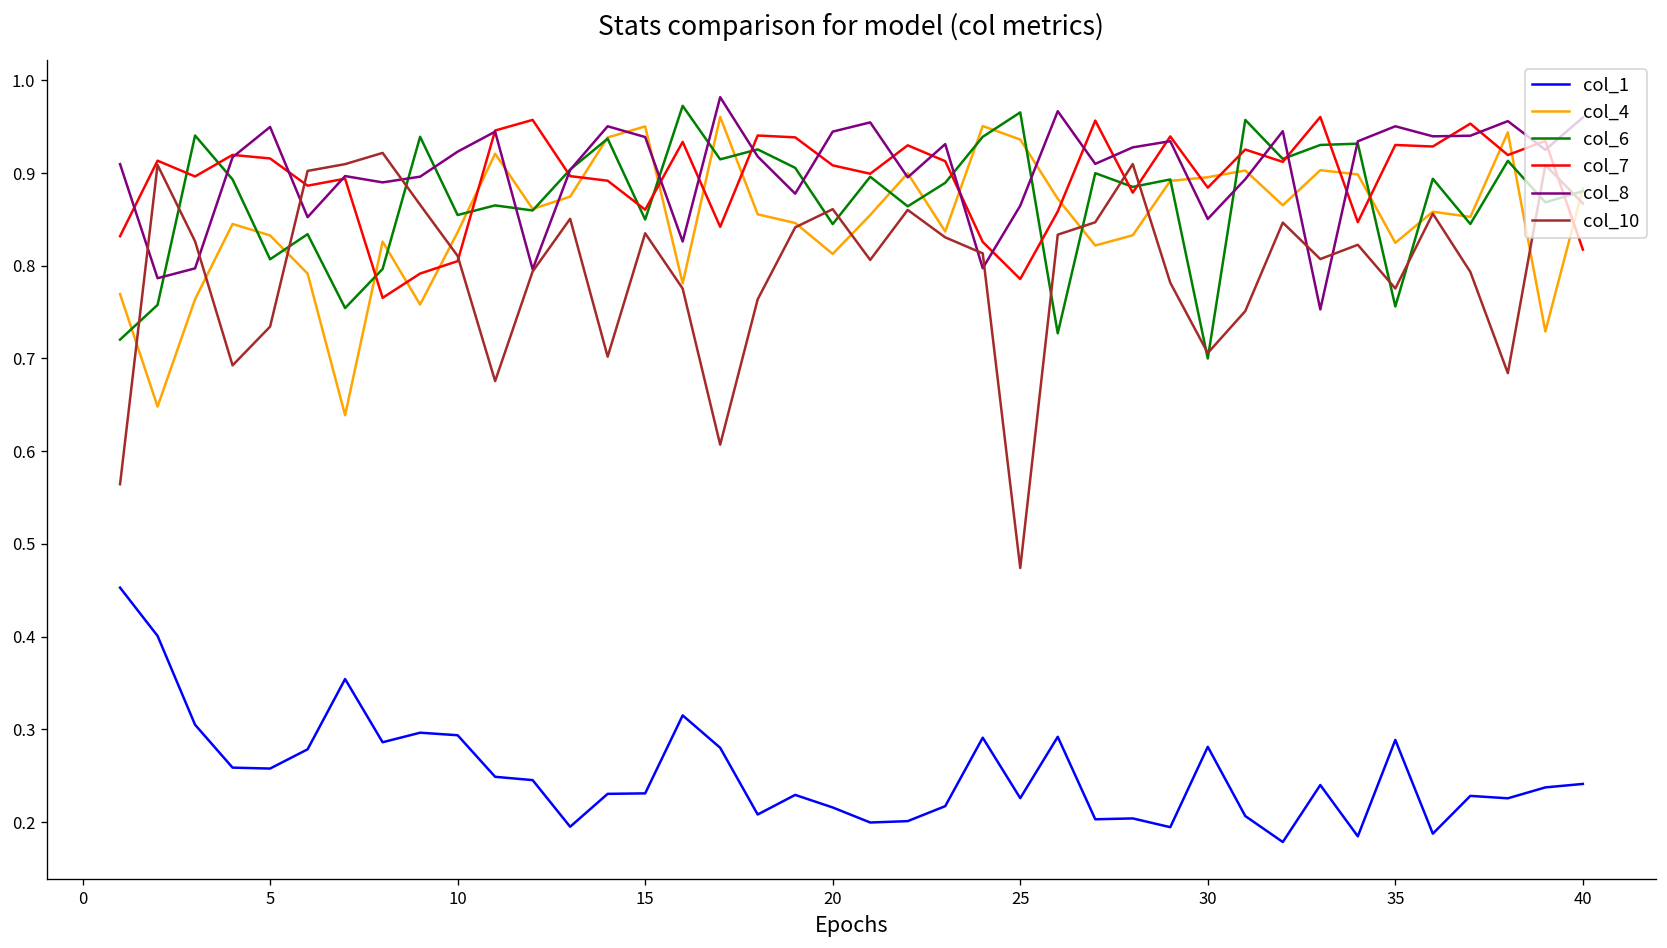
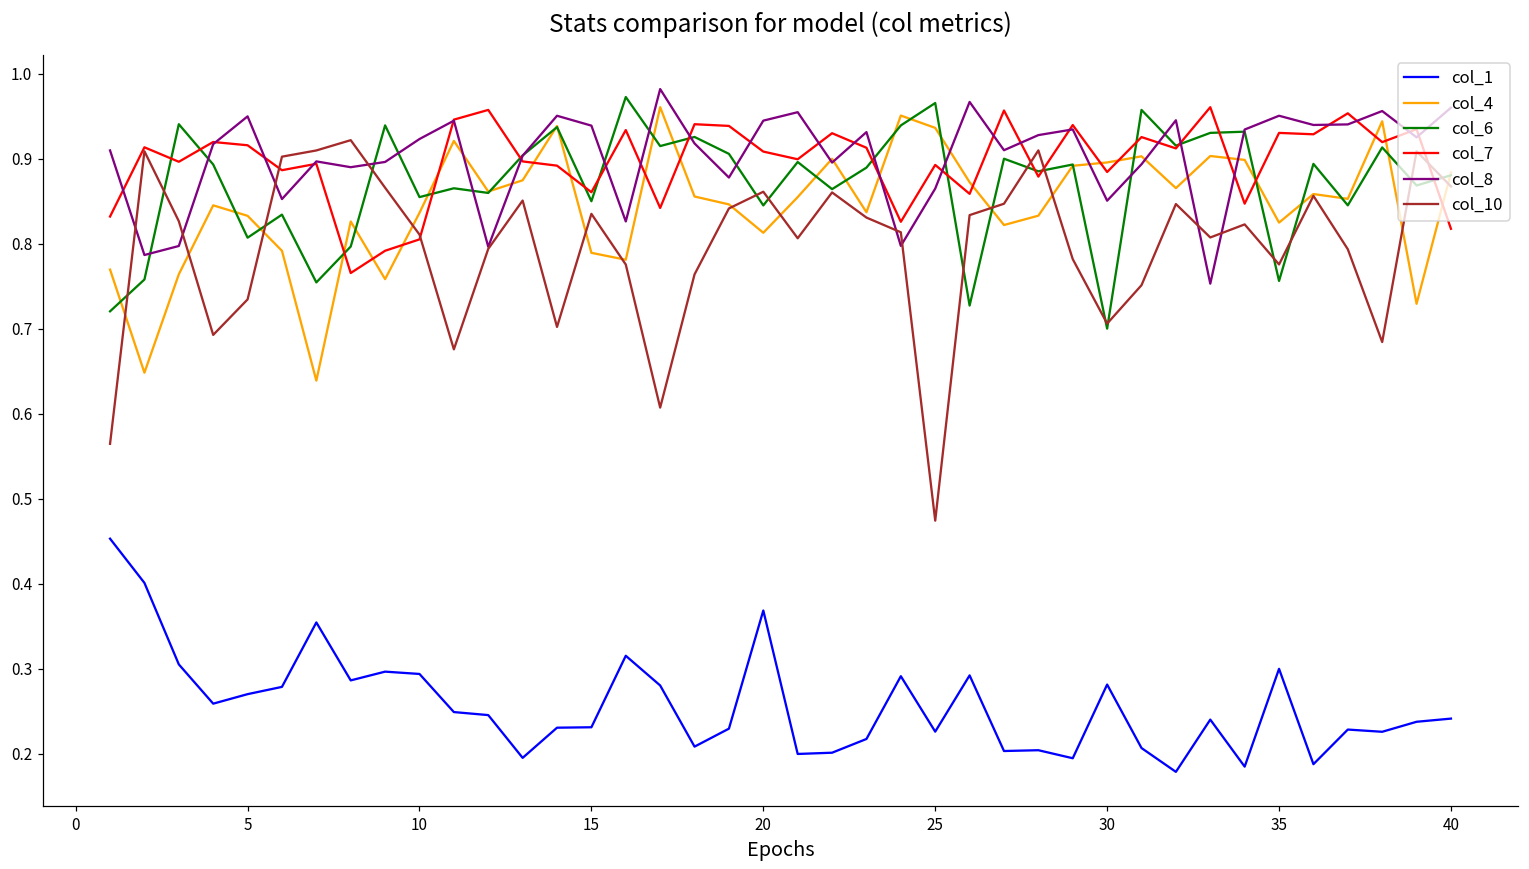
  {
    "col_1": {
-     "5": 0.26,
+     "5": 0.27,
      "10": 0.29,
      "15": 0.23,
-     "20": 0.22,
+     "20": 0.37,
      "25": 0.23,
      "30": 0.28,
-     "35": 0.29,
+     "35": 0.30,
      "40": 0.24
    },
    "col_4": {
      "5": 0.83,
      "10": 0.84,
-     "15": 0.95,
+     "15": 0.79,
      "20": 0.81,
      "25": 0.94,
      "30": 0.90,
      "35": 0.82
    },
    "col_6": {
      "5": 0.81,
      "10": 0.85,
      "15": 0.85,
      "20": 0.84,
      "25": 0.97,
      "30": 0.70,
      "35": 0.76
    },
    "col_7": {
      "5": 0.92,
      "10": 0.80,
      "15": 0.86,
      "20": 0.91,
-     "25": 0.79,
+     "25": 0.89,
      "30": 0.88,
      "35": 0.93
    },
    "col_8": {
      "5": 0.95,
      "10": 0.92,
      "15": 0.94,
      "20": 0.94,
      "25": 0.86,
      "30": 0.85,
      "35": 0.95
    },
    "col_10": {
      "5": 0.73,
      "10": 0.81,
      "15": 0.84,
      "20": 0.86,
      "25": 0.47,
      "30": 0.71,
      "35": 0.78
    }
  }
